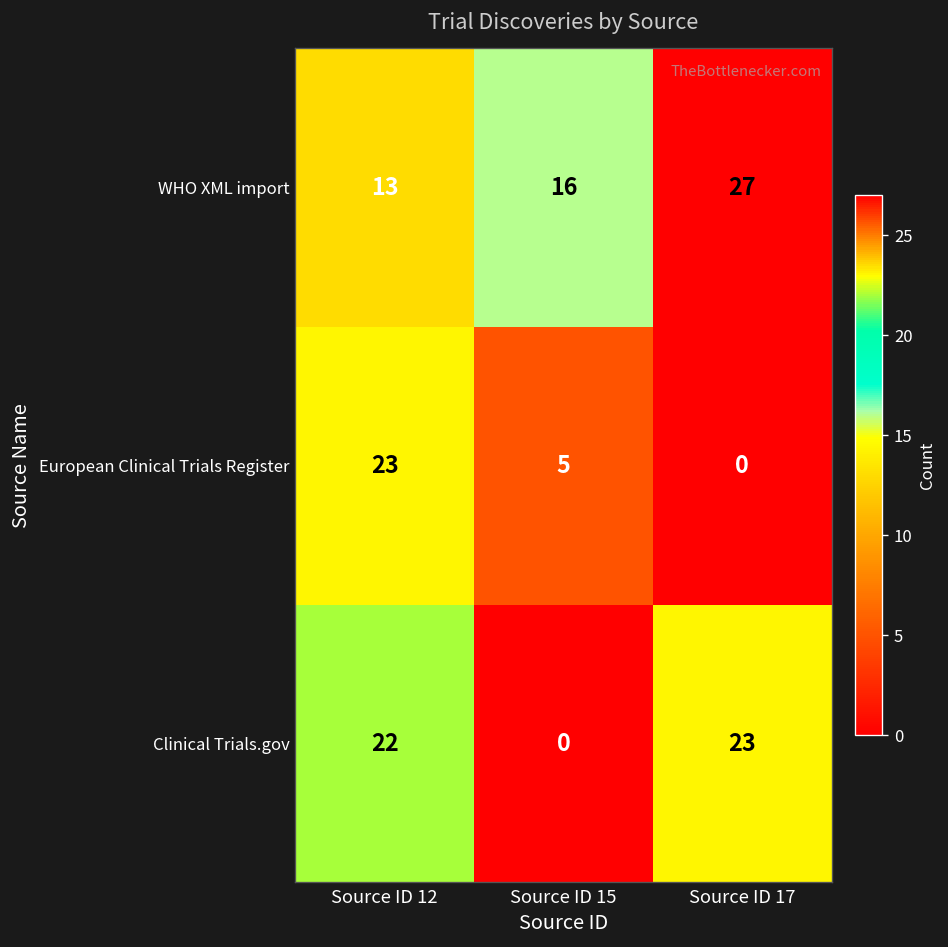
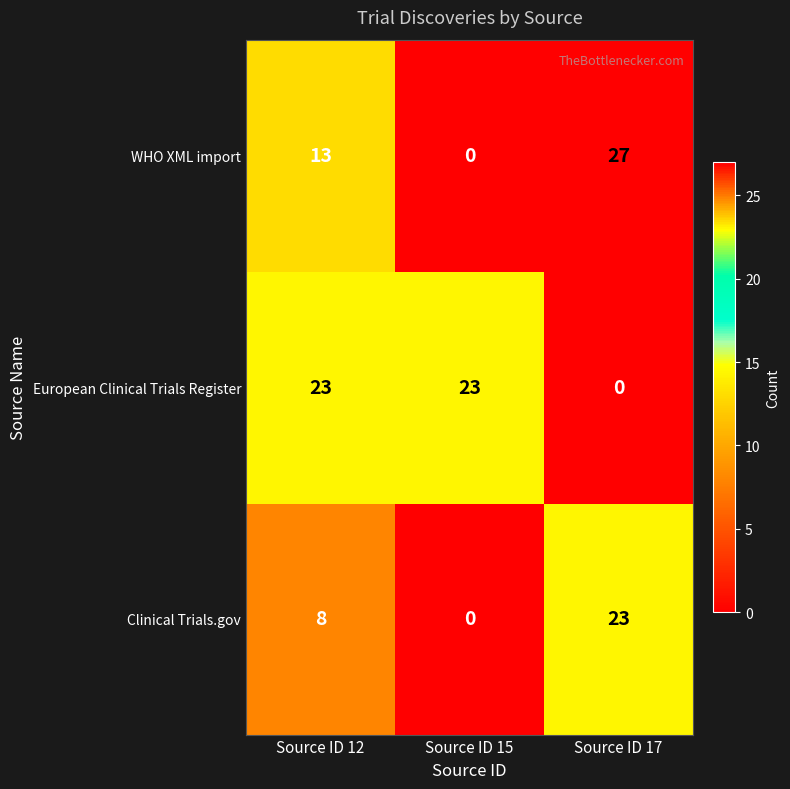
  {
    "WHO XML import": {
      "Source ID 12": 13,
-     "Source ID 15": 16
+     "Source ID 15": 0
    },
    "European Clinical Trials Register": {
      "Source ID 12": 23,
-     "Source ID 15": 5,
+     "Source ID 15": 23,
      "Source ID 17": 0
    },
    "Clinical Trials.gov": {
-     "Source ID 12": 22,
+     "Source ID 12": 8,
      "Source ID 15": 0,
      "Source ID 17": 23
    }
  }
